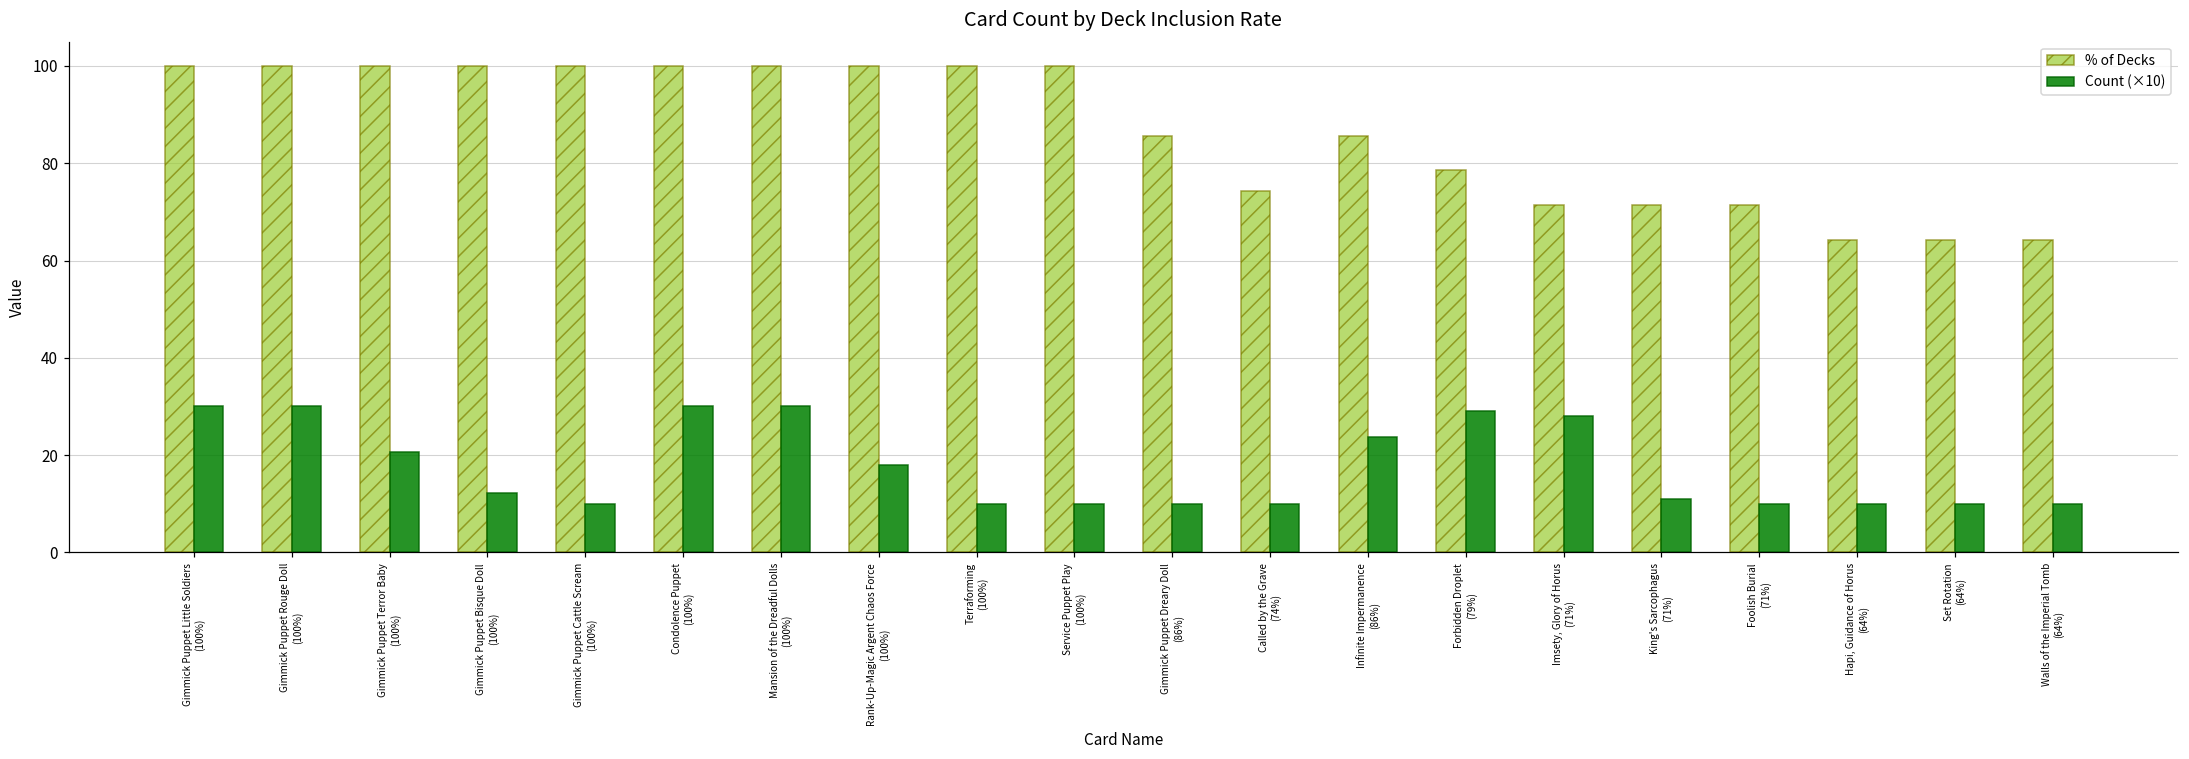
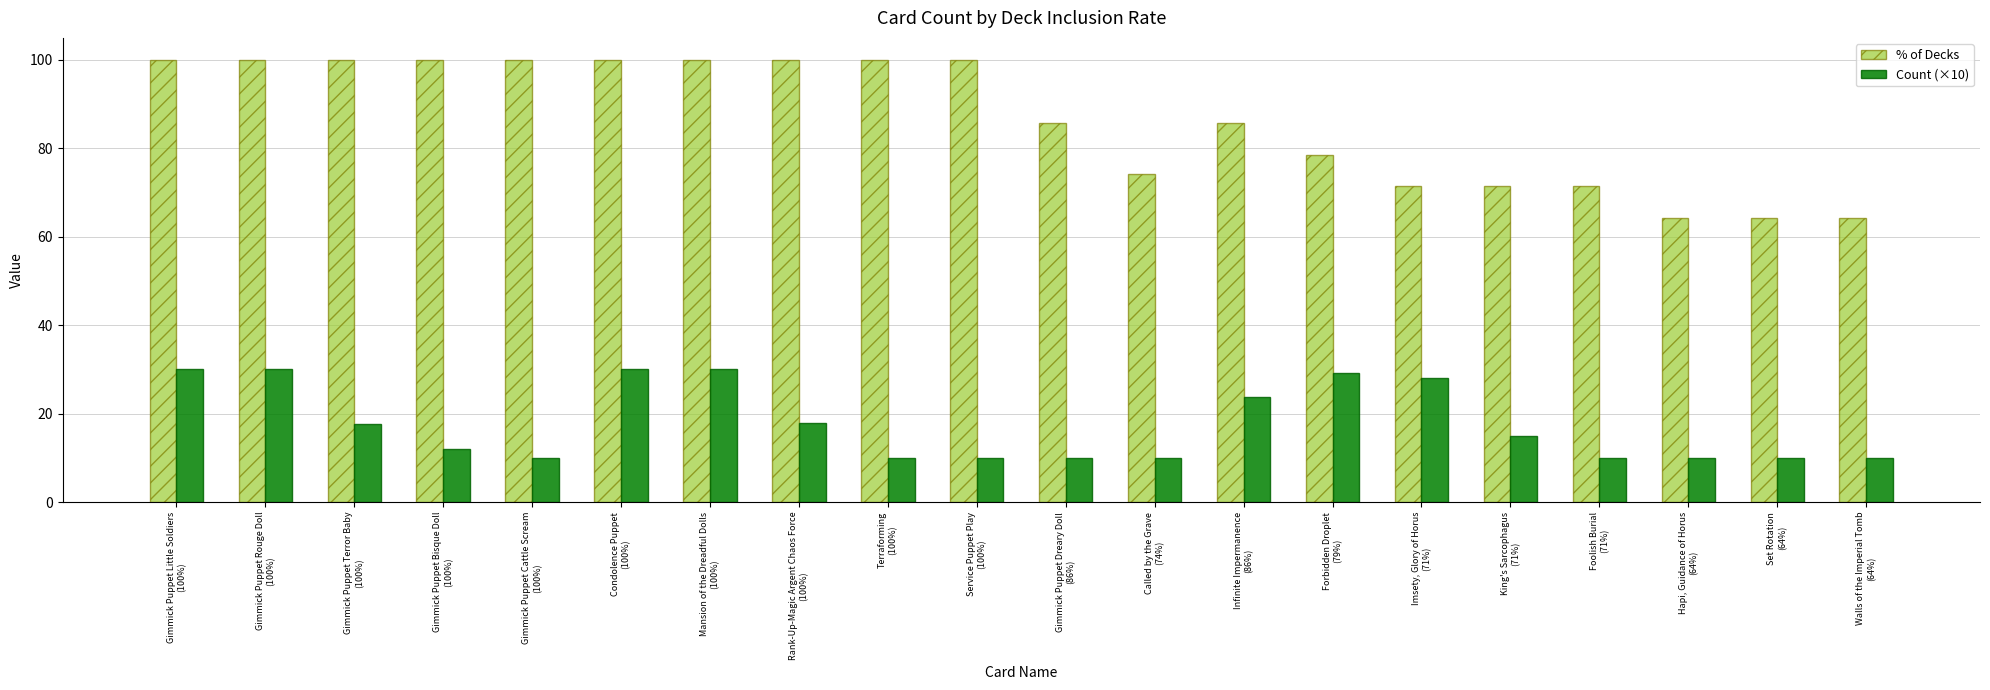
  {
    "% of Decks": {
      "Gimmick Puppet Little Soldiers (100%)": 100,
      "Gimmick Puppet Rouge Doll (100%)": 100,
      "Gimmick Puppet Terror Baby (100%)": 100,
      "Gimmick Puppet Bisque Doll (100%)": 100,
      "Gimmick Puppet Cattle Scream (100%)": 100,
      "Condolence Puppet (100%)": 100,
      "Mansion of the Dreadful Dolls (100%)": 100,
      "Rank-Up-Magic Argent Chaos Force (100%)": 100,
      "Terraforming (100%)": 100,
      "Service Puppet Play (100%)": 100,
      "Gimmick Puppet Dreary Doll (86%)": 86,
      "Called by the Grave (74%)": 74,
      "Infinite Impermanence (86%)": 86,
      "Forbidden Droplet (79%)": 79,
      "Imsety, Glory of Horus (71%)": 71,
      "King's Sarcophagus (71%)": 71,
      "Foolish Burial (71%)": 71,
      "Hapi, Guidance of Horus (64%)": 64,
      "Set Rotation (64%)": 64,
      "Walls of the Imperial Tomb (64%)": 64
    },
    "Count (×10)": {
      "Gimmick Puppet Little Soldiers (100%)": 30,
      "Gimmick Puppet Rouge Doll (100%)": 30,
-     "Gimmick Puppet Terror Baby (100%)": 21,
+     "Gimmick Puppet Terror Baby (100%)": 18,
      "Gimmick Puppet Bisque Doll (100%)": 12,
      "Gimmick Puppet Cattle Scream (100%)": 10,
      "Condolence Puppet (100%)": 30,
      "Mansion of the Dreadful Dolls (100%)": 30,
      "Rank-Up-Magic Argent Chaos Force (100%)": 18,
      "Terraforming (100%)": 10,
      "Service Puppet Play (100%)": 10,
      "Gimmick Puppet Dreary Doll (86%)": 10,
      "Called by the Grave (74%)": 10,
      "Infinite Impermanence (86%)": 24,
      "Forbidden Droplet (79%)": 29,
      "Imsety, Glory of Horus (71%)": 28,
-     "King's Sarcophagus (71%)": 11,
+     "King's Sarcophagus (71%)": 15,
      "Foolish Burial (71%)": 10,
      "Hapi, Guidance of Horus (64%)": 10,
      "Set Rotation (64%)": 10,
      "Walls of the Imperial Tomb (64%)": 10
    }
  }
